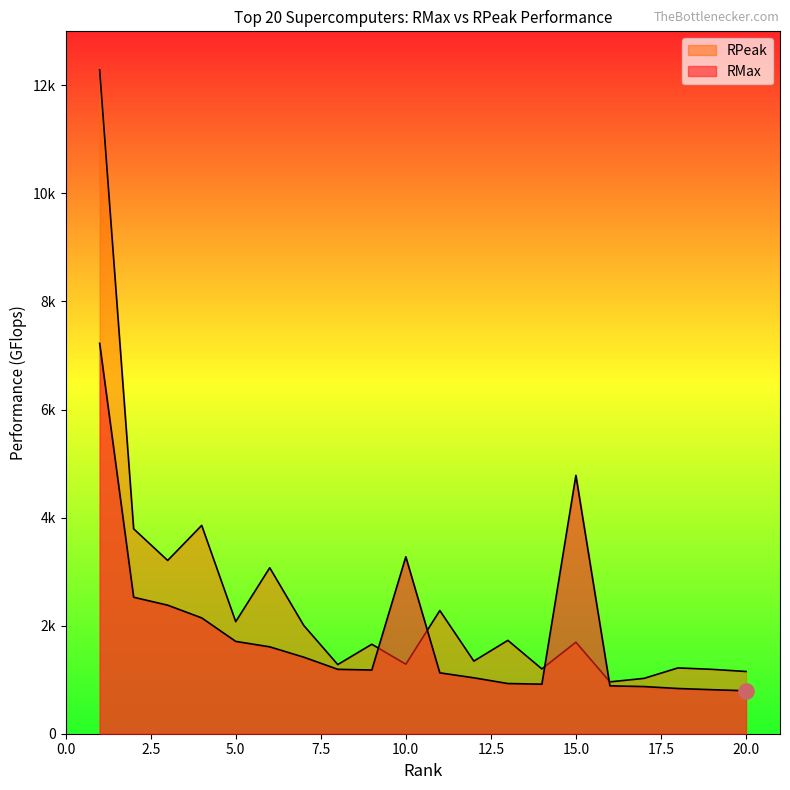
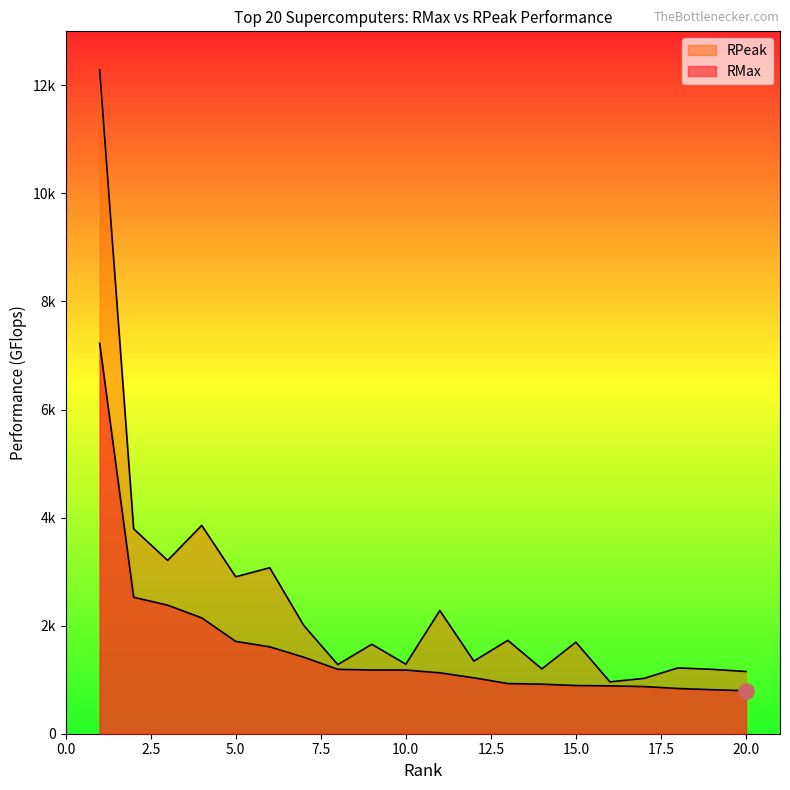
  {
    "RPeak": {
-     "5.0": 2100,
+     "5.0": 2900,
      "10.0": 1300,
      "15.0": 1700,
      "20.0": 1200
    },
    "RMax": {
      "5.0": 1700,
-     "10.0": 3300,
-     "15.0": 4800
+     "10.0": 1200,
+     "15.0": 900
    }
  }
